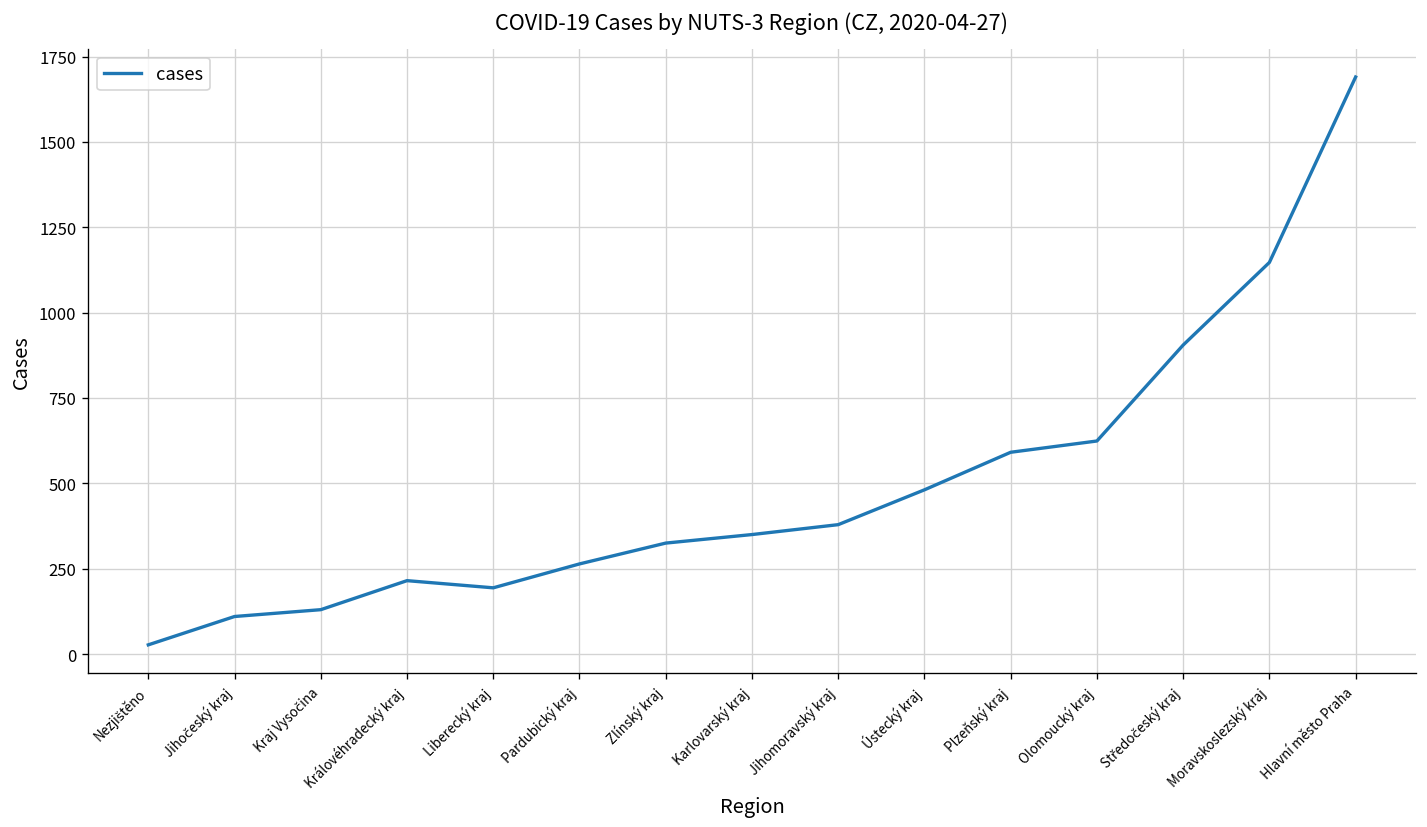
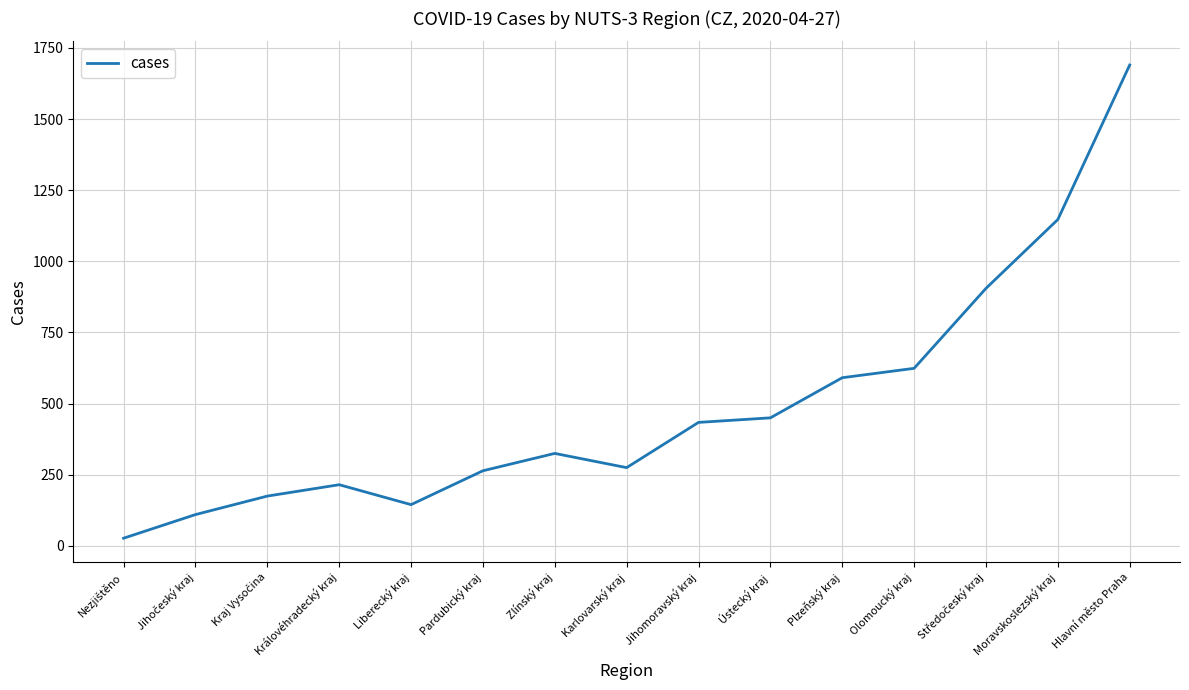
  {
    "Nezjištěno": 30,
    "Jihočeský kraj": 110,
-   "Kraj Vysočina": 130,
+   "Kraj Vysočina": 180,
    "Královéhradecký kraj": 220,
-   "Liberecký kraj": 190,
+   "Liberecký kraj": 150,
    "Pardubický kraj": 260,
    "Zlínský kraj": 330,
-   "Karlovarský kraj": 350,
-   "Jihomoravský kraj": 380,
-   "Ústecký kraj": 480,
+   "Karlovarský kraj": 280,
+   "Jihomoravský kraj": 430,
+   "Ústecký kraj": 450,
    "Plzeňský kraj": 590,
    "Olomoucký kraj": 620,
    "Středočeský kraj": 910,
    "Moravskoslezský kraj": 1150,
    "Hlavní město Praha": 1690
  }
